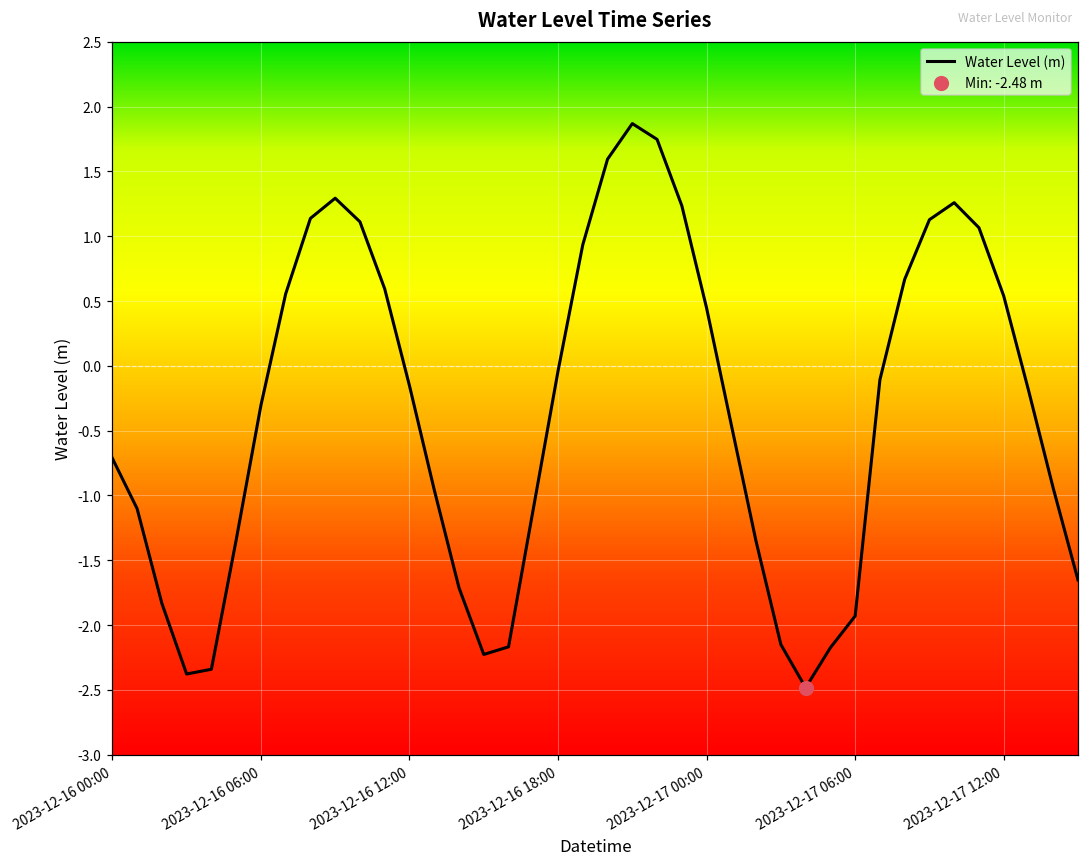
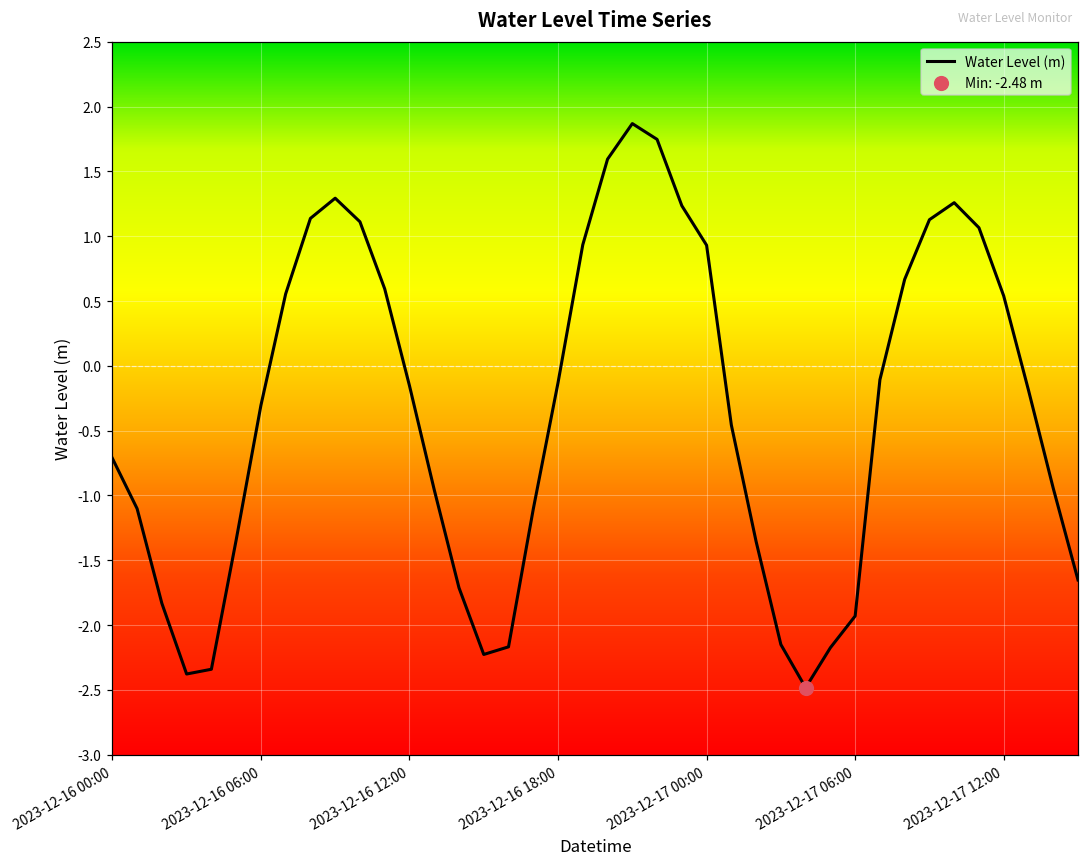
  {
    "Water Level (m)": {
      "2023-12-16 00:00": -0.71,
      "2023-12-16 06:00": -0.31,
      "2023-12-16 12:00": -0.15,
-     "2023-12-16 18:00": -0.04,
-     "2023-12-17 00:00": 0.45,
+     "2023-12-16 18:00": -0.13,
+     "2023-12-17 00:00": 0.93,
      "2023-12-17 06:00": -1.93,
      "2023-12-17 12:00": 0.54
    }
  }
